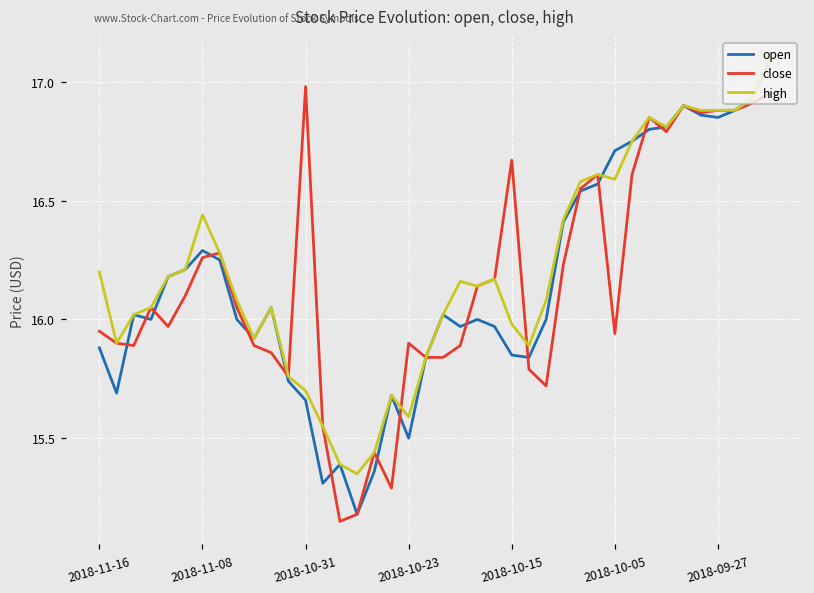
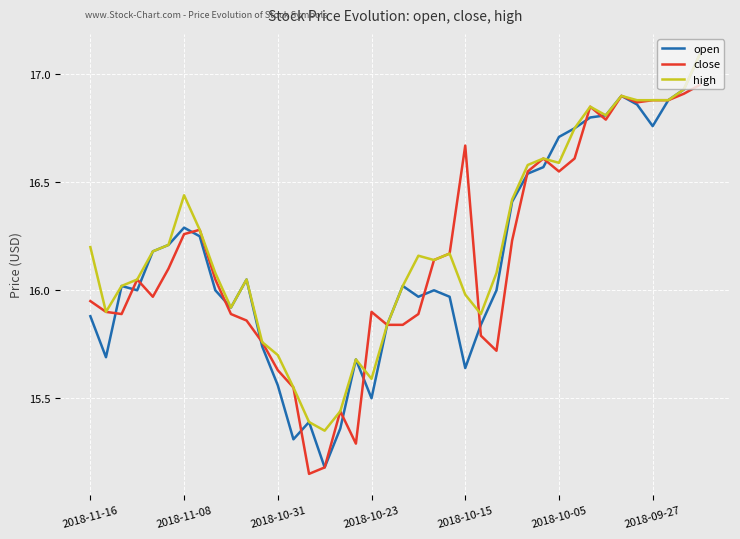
  {
    "open": {
      "2018-11-16": 15.88,
      "2018-11-08": 16.29,
-     "2018-10-31": 15.66,
+     "2018-10-31": 15.56,
      "2018-10-23": 15.50,
-     "2018-10-15": 15.85,
+     "2018-10-15": 15.64,
      "2018-10-05": 16.71,
-     "2018-09-27": 16.85
+     "2018-09-27": 16.76
    },
    "close": {
      "2018-11-16": 15.95,
      "2018-11-08": 16.26,
-     "2018-10-31": 16.98,
+     "2018-10-31": 15.63,
      "2018-10-23": 15.90,
      "2018-10-15": 16.67,
-     "2018-10-05": 15.94
+     "2018-10-05": 16.55
    },
    "high": {
      "2018-11-16": 16.20,
      "2018-11-08": 16.44,
      "2018-10-31": 15.70,
      "2018-10-23": 15.59,
      "2018-10-15": 15.98,
      "2018-10-05": 16.59
    }
  }
